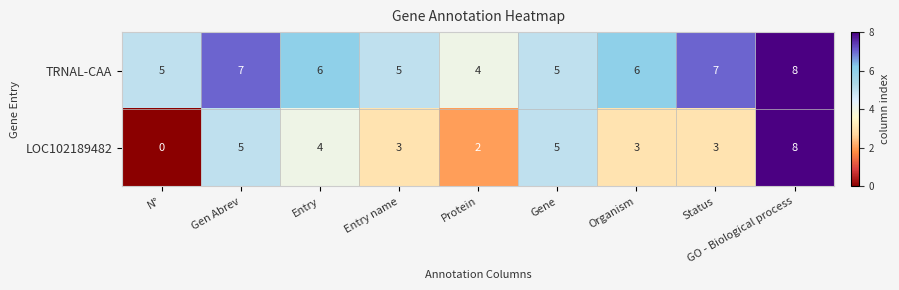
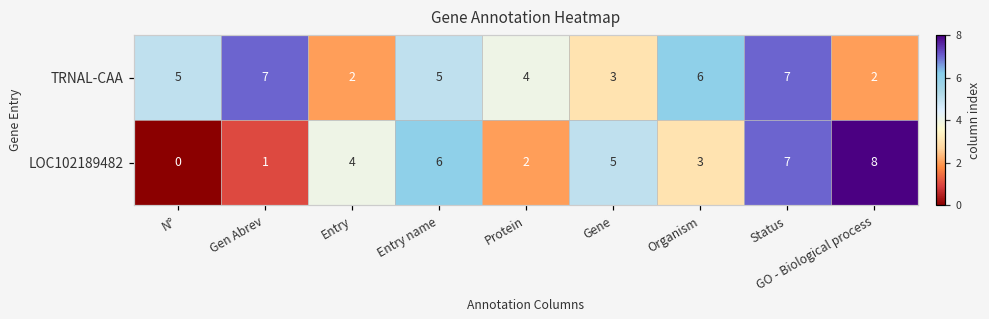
  {
    "TRNAL-CAA": {
      "N°": 5,
      "Gen Abrev": 7,
-     "Entry": 6,
+     "Entry": 2,
      "Entry name": 5,
      "Protein": 4,
-     "Gene": 5,
+     "Gene": 3,
      "Organism": 6,
      "Status": 7,
-     "GO - Biological process": 8
+     "GO - Biological process": 2
    },
    "LOC102189482": {
      "N°": 0,
-     "Gen Abrev": 5,
+     "Gen Abrev": 1,
      "Entry": 4,
-     "Entry name": 3,
+     "Entry name": 6,
      "Protein": 2,
      "Gene": 5,
      "Organism": 3,
-     "Status": 3,
+     "Status": 7,
      "GO - Biological process": 8
    }
  }
